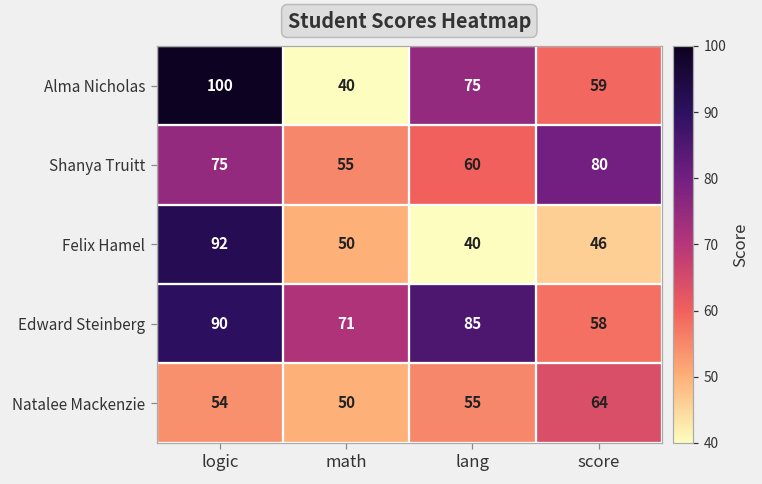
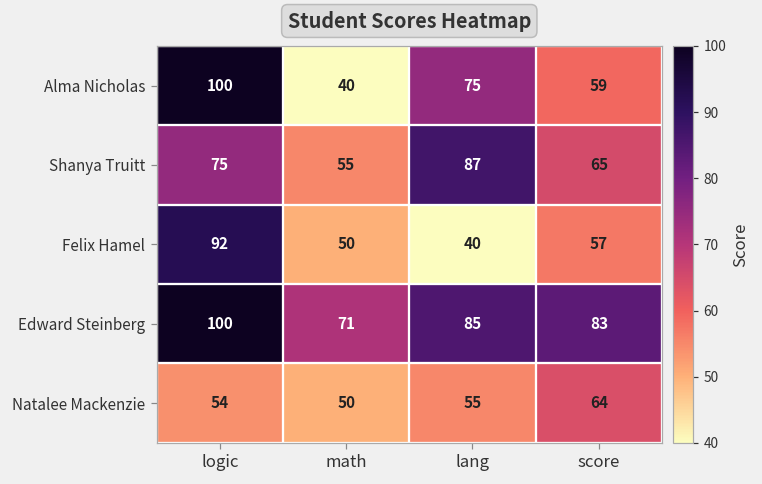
  {
    "Alma Nicholas": {
      "logic": 100,
      "math": 40,
      "lang": 75,
      "score": 59
    },
    "Shanya Truitt": {
      "logic": 75,
      "math": 55,
-     "lang": 60,
-     "score": 80
+     "lang": 87,
+     "score": 65
    },
    "Felix Hamel": {
      "logic": 92,
      "math": 50,
      "lang": 40,
-     "score": 46
+     "score": 57
    },
    "Edward Steinberg": {
-     "logic": 90,
+     "logic": 100,
      "math": 71,
      "lang": 85,
-     "score": 58
+     "score": 83
    },
    "Natalee Mackenzie": {
      "logic": 54,
      "math": 50,
      "lang": 55,
      "score": 64
    }
  }
